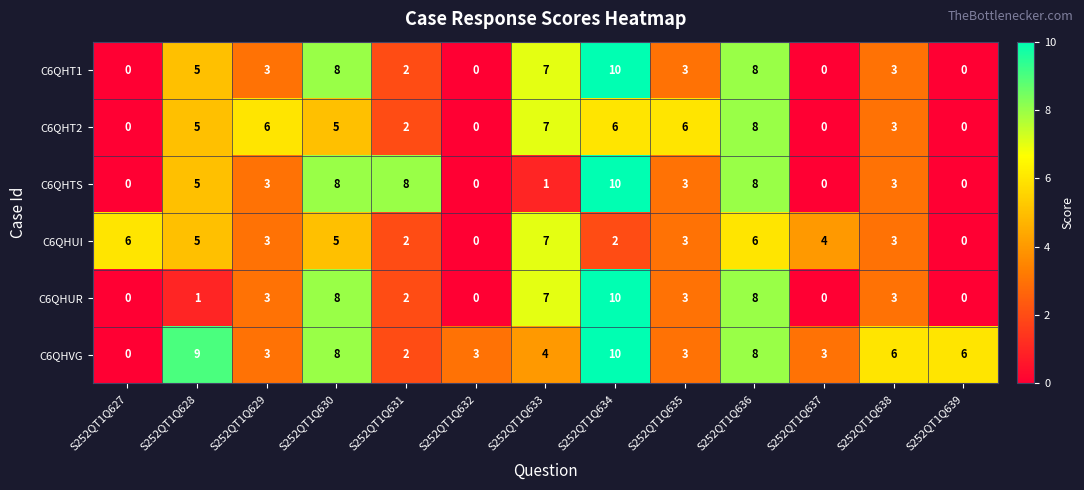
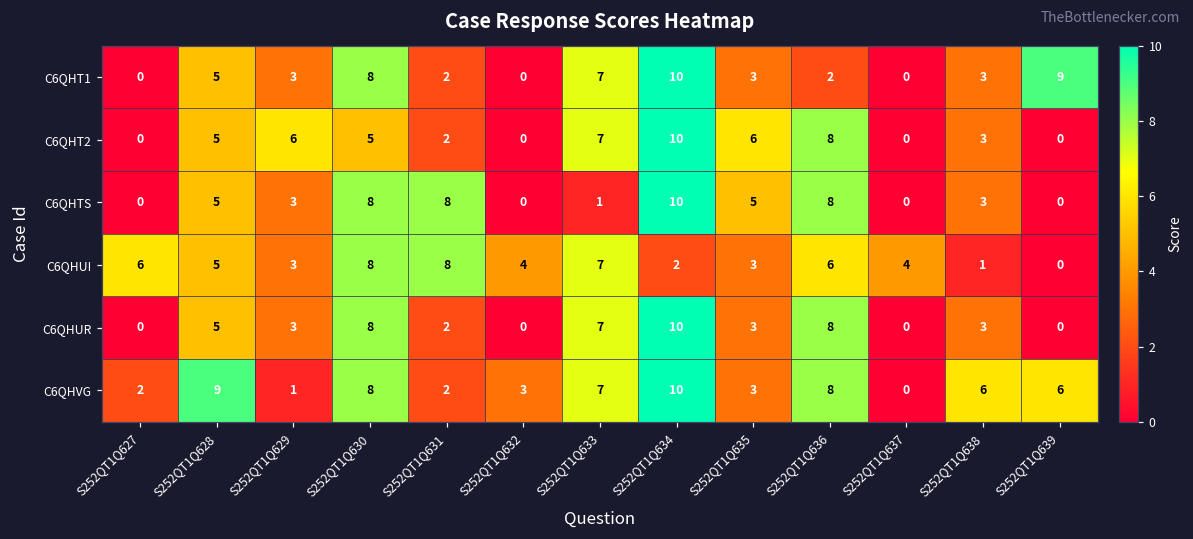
  {
    "C6QHT1": {
      "S252QT1Q627": 0,
      "S252QT1Q628": 5,
      "S252QT1Q629": 3,
      "S252QT1Q630": 8,
      "S252QT1Q631": 2,
      "S252QT1Q632": 0,
      "S252QT1Q633": 7,
      "S252QT1Q634": 10,
      "S252QT1Q635": 3,
-     "S252QT1Q636": 8,
+     "S252QT1Q636": 2,
      "S252QT1Q637": 0,
      "S252QT1Q638": 3,
-     "S252QT1Q639": 0
+     "S252QT1Q639": 9
    },
    "C6QHT2": {
      "S252QT1Q627": 0,
      "S252QT1Q628": 5,
      "S252QT1Q629": 6,
      "S252QT1Q630": 5,
      "S252QT1Q631": 2,
      "S252QT1Q632": 0,
      "S252QT1Q633": 7,
-     "S252QT1Q634": 6,
+     "S252QT1Q634": 10,
      "S252QT1Q635": 6,
      "S252QT1Q636": 8,
      "S252QT1Q637": 0,
      "S252QT1Q638": 3,
      "S252QT1Q639": 0
    },
    "C6QHTS": {
      "S252QT1Q627": 0,
      "S252QT1Q628": 5,
      "S252QT1Q629": 3,
      "S252QT1Q630": 8,
      "S252QT1Q631": 8,
      "S252QT1Q632": 0,
      "S252QT1Q633": 1,
      "S252QT1Q634": 10,
-     "S252QT1Q635": 3,
+     "S252QT1Q635": 5,
      "S252QT1Q636": 8,
      "S252QT1Q637": 0,
      "S252QT1Q638": 3,
      "S252QT1Q639": 0
    },
    "C6QHUI": {
      "S252QT1Q627": 6,
      "S252QT1Q628": 5,
      "S252QT1Q629": 3,
-     "S252QT1Q630": 5,
-     "S252QT1Q631": 2,
-     "S252QT1Q632": 0,
+     "S252QT1Q630": 8,
+     "S252QT1Q631": 8,
+     "S252QT1Q632": 4,
      "S252QT1Q633": 7,
      "S252QT1Q634": 2,
      "S252QT1Q635": 3,
      "S252QT1Q636": 6,
      "S252QT1Q637": 4,
-     "S252QT1Q638": 3,
+     "S252QT1Q638": 1,
      "S252QT1Q639": 0
    },
    "C6QHUR": {
      "S252QT1Q627": 0,
-     "S252QT1Q628": 1,
+     "S252QT1Q628": 5,
      "S252QT1Q629": 3,
      "S252QT1Q630": 8,
      "S252QT1Q631": 2,
      "S252QT1Q632": 0,
      "S252QT1Q633": 7,
      "S252QT1Q634": 10,
      "S252QT1Q635": 3,
      "S252QT1Q636": 8,
      "S252QT1Q637": 0,
      "S252QT1Q638": 3,
      "S252QT1Q639": 0
    },
    "C6QHVG": {
-     "S252QT1Q627": 0,
+     "S252QT1Q627": 2,
      "S252QT1Q628": 9,
-     "S252QT1Q629": 3,
+     "S252QT1Q629": 1,
      "S252QT1Q630": 8,
      "S252QT1Q631": 2,
      "S252QT1Q632": 3,
-     "S252QT1Q633": 4,
+     "S252QT1Q633": 7,
      "S252QT1Q634": 10,
      "S252QT1Q635": 3,
      "S252QT1Q636": 8,
-     "S252QT1Q637": 3,
+     "S252QT1Q637": 0,
      "S252QT1Q638": 6,
      "S252QT1Q639": 6
    }
  }
